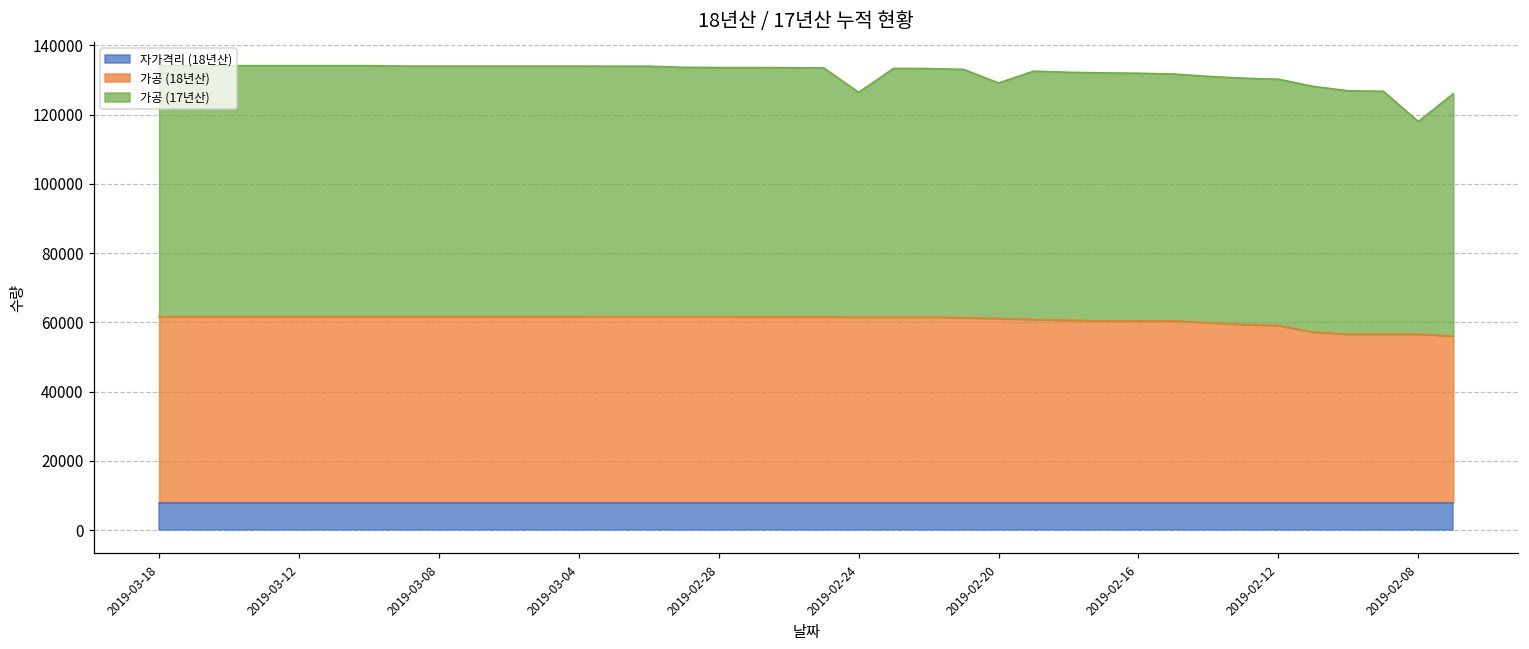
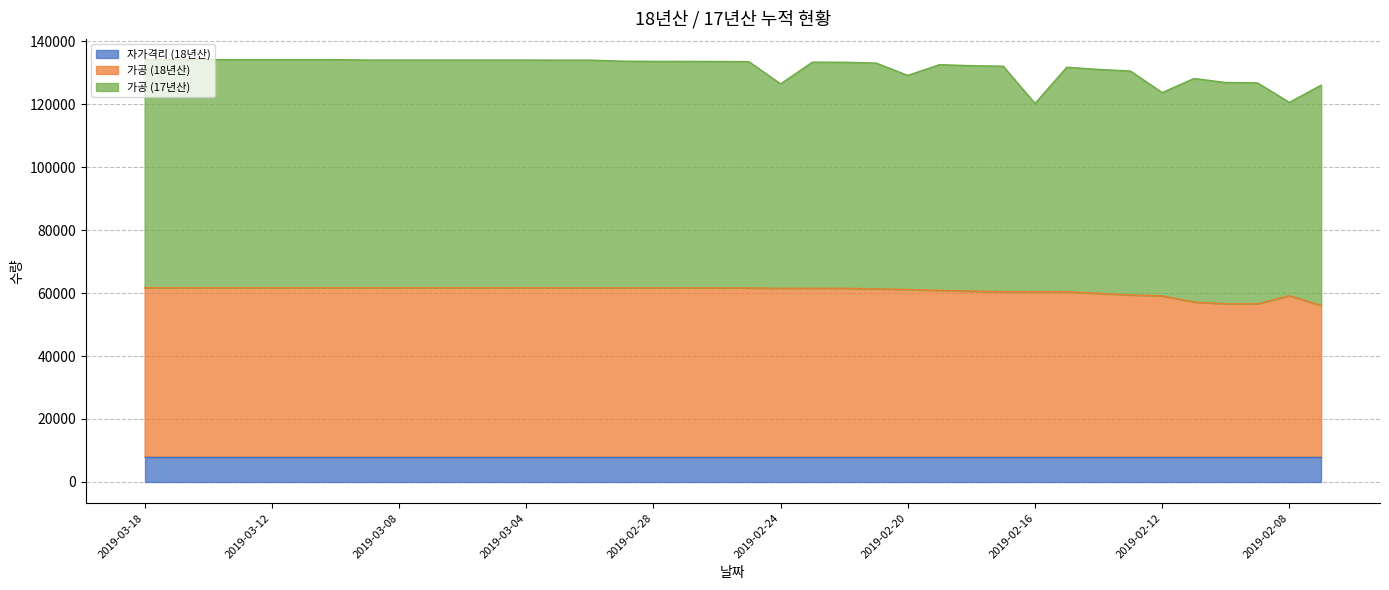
  {
    "자가격리 (18년산)": {
      "2019-03-18": 8000,
      "2019-03-12": 8000,
      "2019-03-08": 8000,
      "2019-03-04": 8000,
      "2019-02-28": 8000,
      "2019-02-24": 8000,
      "2019-02-20": 8000,
      "2019-02-16": 8000,
      "2019-02-12": 8000,
      "2019-02-08": 8000
    },
    "가공 (18년산)": {
-     "2019-02-08": 57000
+     "2019-02-08": 59000
    },
    "가공 (17년산)": {
-     "2019-02-16": 71000,
-     "2019-02-12": 71000,
+     "2019-02-16": 60000,
+     "2019-02-12": 65000,
      "2019-02-08": 61000
    }
  }
